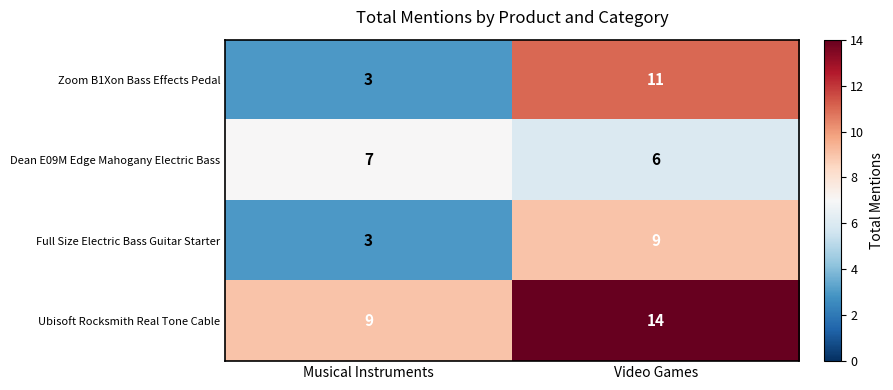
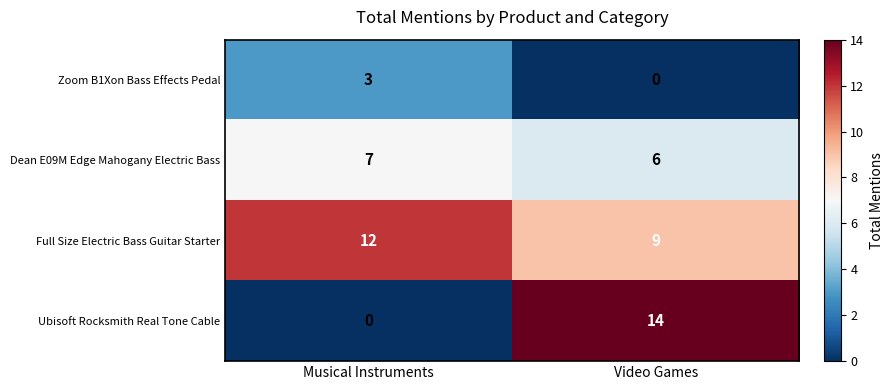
  {
    "Zoom B1Xon Bass Effects Pedal": {
      "Musical Instruments": 3,
-     "Video Games": 11
+     "Video Games": 0
    },
    "Dean E09M Edge Mahogany Electric Bass": {
      "Musical Instruments": 7,
      "Video Games": 6
    },
    "Full Size Electric Bass Guitar Starter": {
-     "Musical Instruments": 3,
+     "Musical Instruments": 12,
      "Video Games": 9
    },
    "Ubisoft Rocksmith Real Tone Cable": {
-     "Musical Instruments": 9,
+     "Musical Instruments": 0,
      "Video Games": 14
    }
  }
